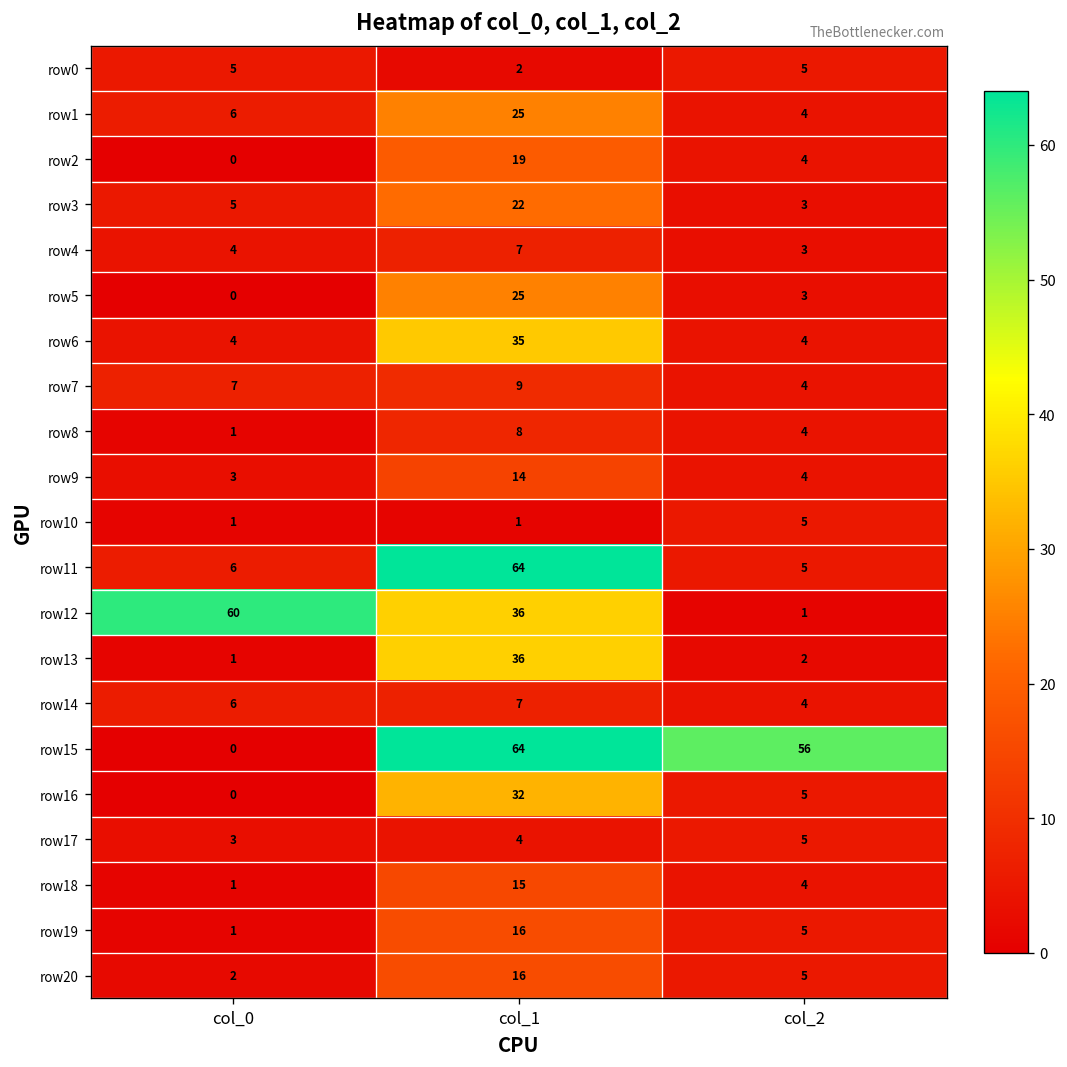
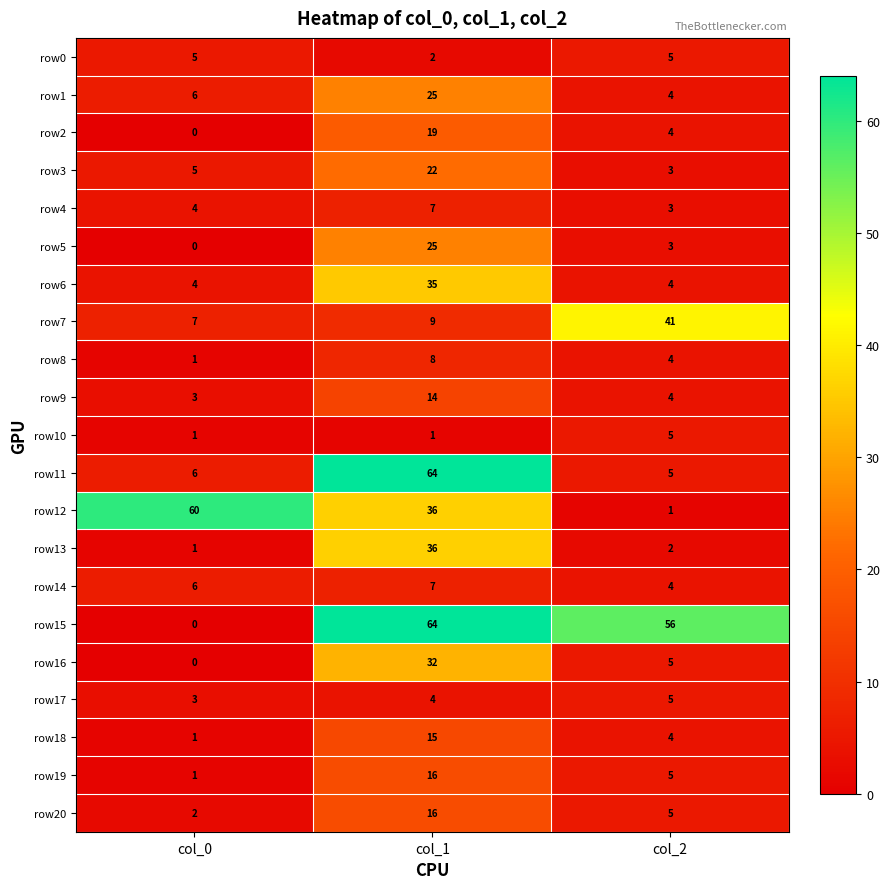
  {
    "row0": {
      "col_0": 5,
      "col_1": 2,
      "col_2": 5
    },
    "row1": {
      "col_0": 6,
      "col_1": 25,
      "col_2": 4
    },
    "row2": {
      "col_0": 0,
      "col_1": 19,
      "col_2": 4
    },
    "row3": {
      "col_0": 5,
      "col_1": 22,
      "col_2": 3
    },
    "row4": {
      "col_0": 4,
      "col_1": 7,
      "col_2": 3
    },
    "row5": {
      "col_0": 0,
      "col_1": 25,
      "col_2": 3
    },
    "row6": {
      "col_0": 4,
      "col_1": 35,
      "col_2": 4
    },
    "row7": {
      "col_0": 7,
      "col_1": 9,
-     "col_2": 4
+     "col_2": 41
    },
    "row8": {
      "col_0": 1,
      "col_1": 8,
      "col_2": 4
    },
    "row9": {
      "col_0": 3,
      "col_1": 14,
      "col_2": 4
    },
    "row10": {
      "col_0": 1,
      "col_1": 1,
      "col_2": 5
    },
    "row11": {
      "col_0": 6,
      "col_1": 64,
      "col_2": 5
    },
    "row12": {
      "col_0": 60,
      "col_1": 36,
      "col_2": 1
    },
    "row13": {
      "col_0": 1,
      "col_1": 36,
      "col_2": 2
    },
    "row14": {
      "col_0": 6,
      "col_1": 7,
      "col_2": 4
    },
    "row15": {
      "col_0": 0,
      "col_1": 64,
      "col_2": 56
    },
    "row16": {
      "col_0": 0,
      "col_1": 32,
      "col_2": 5
    },
    "row17": {
      "col_0": 3,
      "col_1": 4,
      "col_2": 5
    },
    "row18": {
      "col_0": 1,
      "col_1": 15,
      "col_2": 4
    },
    "row19": {
      "col_0": 1,
      "col_1": 16,
      "col_2": 5
    },
    "row20": {
      "col_0": 2,
      "col_1": 16,
      "col_2": 5
    }
  }
